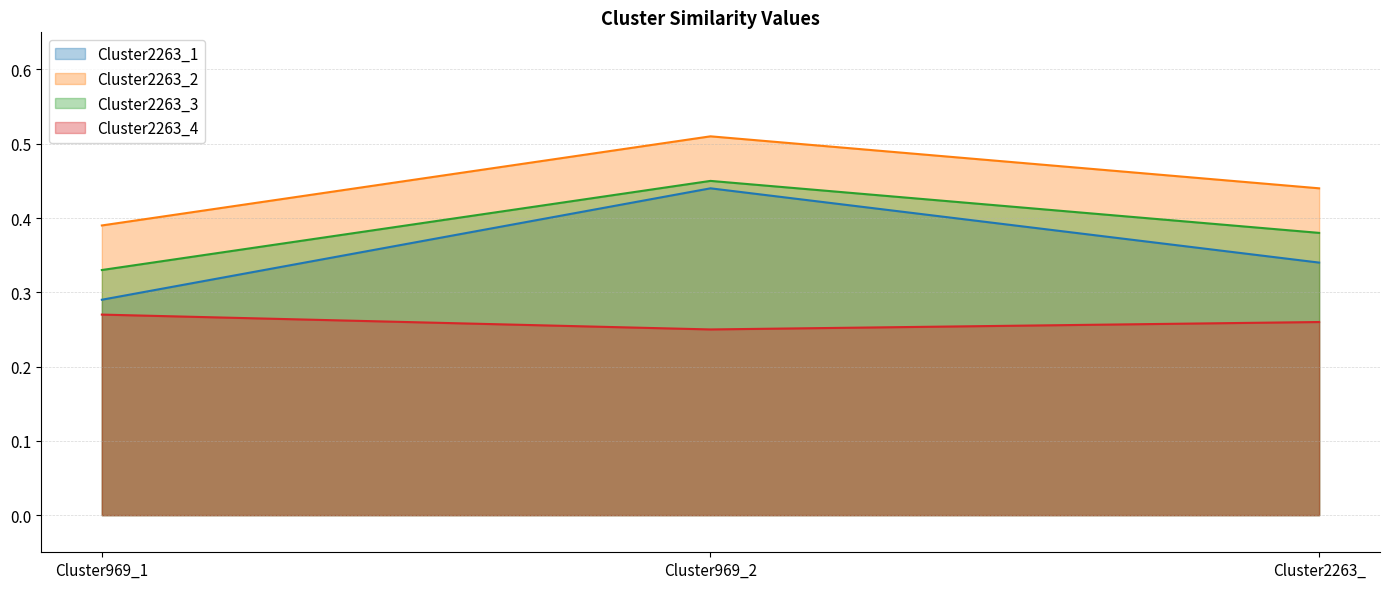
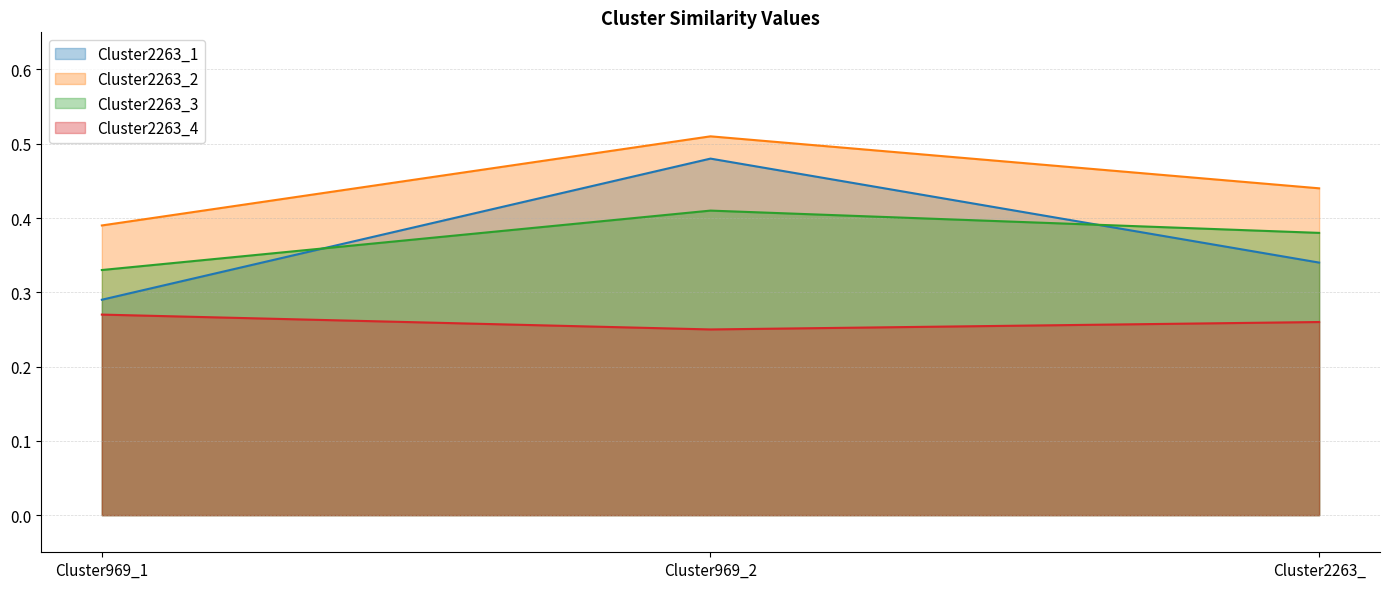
  {
    "Cluster2263_1": {
      "Cluster969_1": 0.29,
-     "Cluster969_2": 0.44,
+     "Cluster969_2": 0.48,
      "Cluster2263_": 0.34
    },
    "Cluster2263_3": {
      "Cluster969_1": 0.33,
-     "Cluster969_2": 0.45,
+     "Cluster969_2": 0.41,
      "Cluster2263_": 0.38
    }
  }
